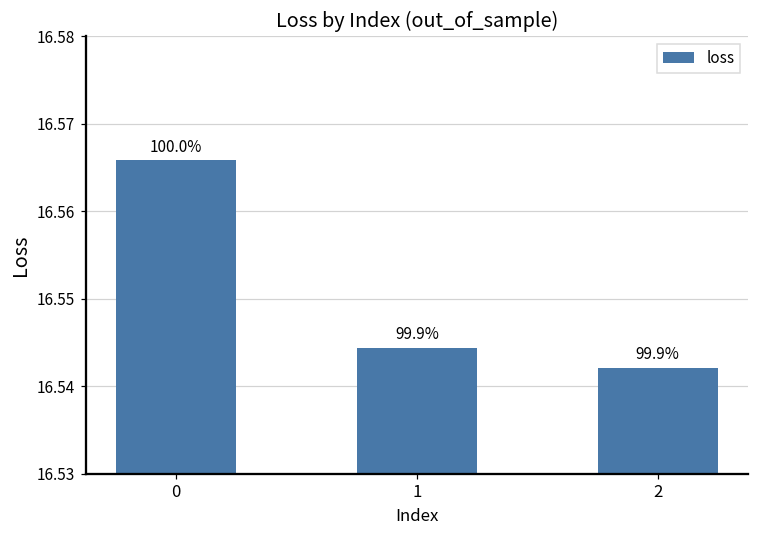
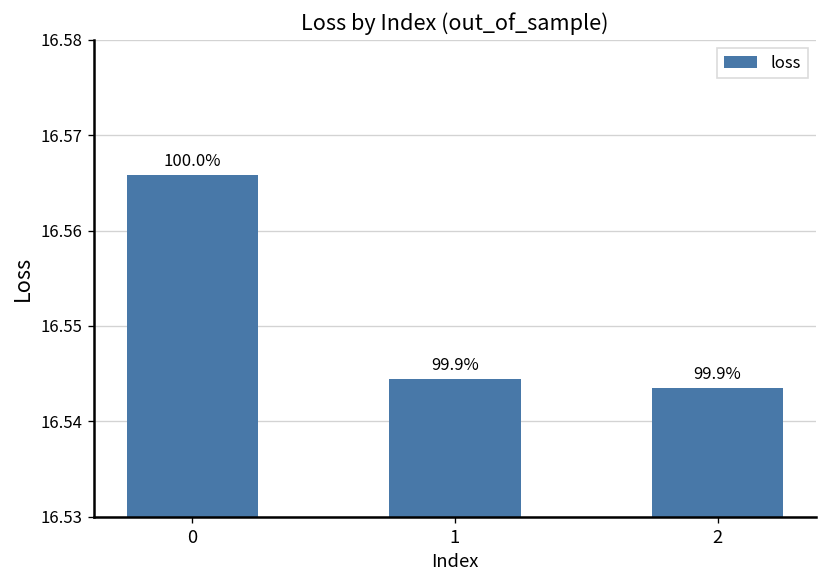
  {
-   "2": 16.542
+   "2": 16.544
  }
